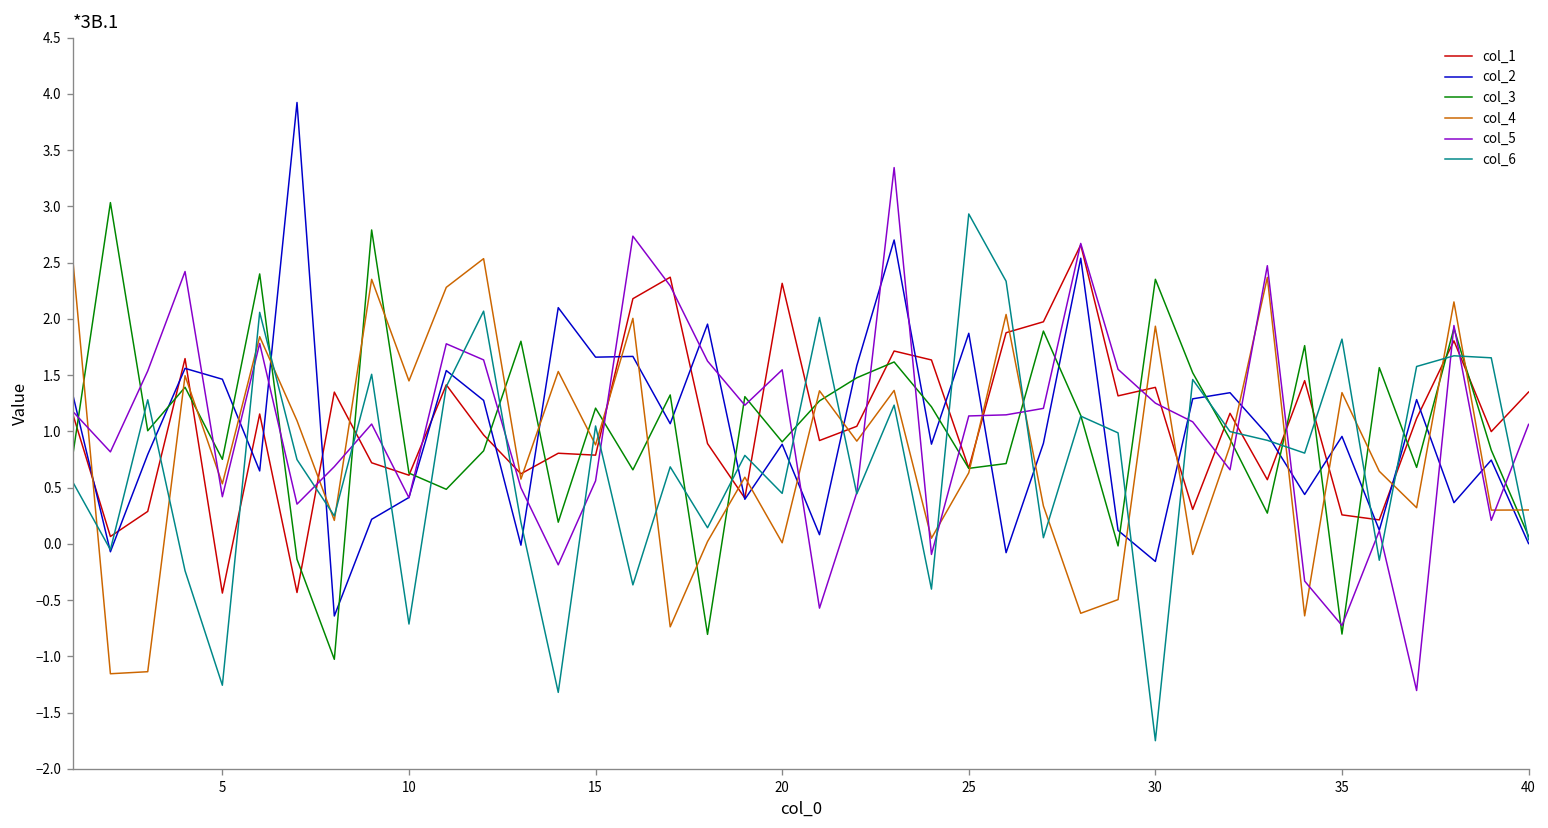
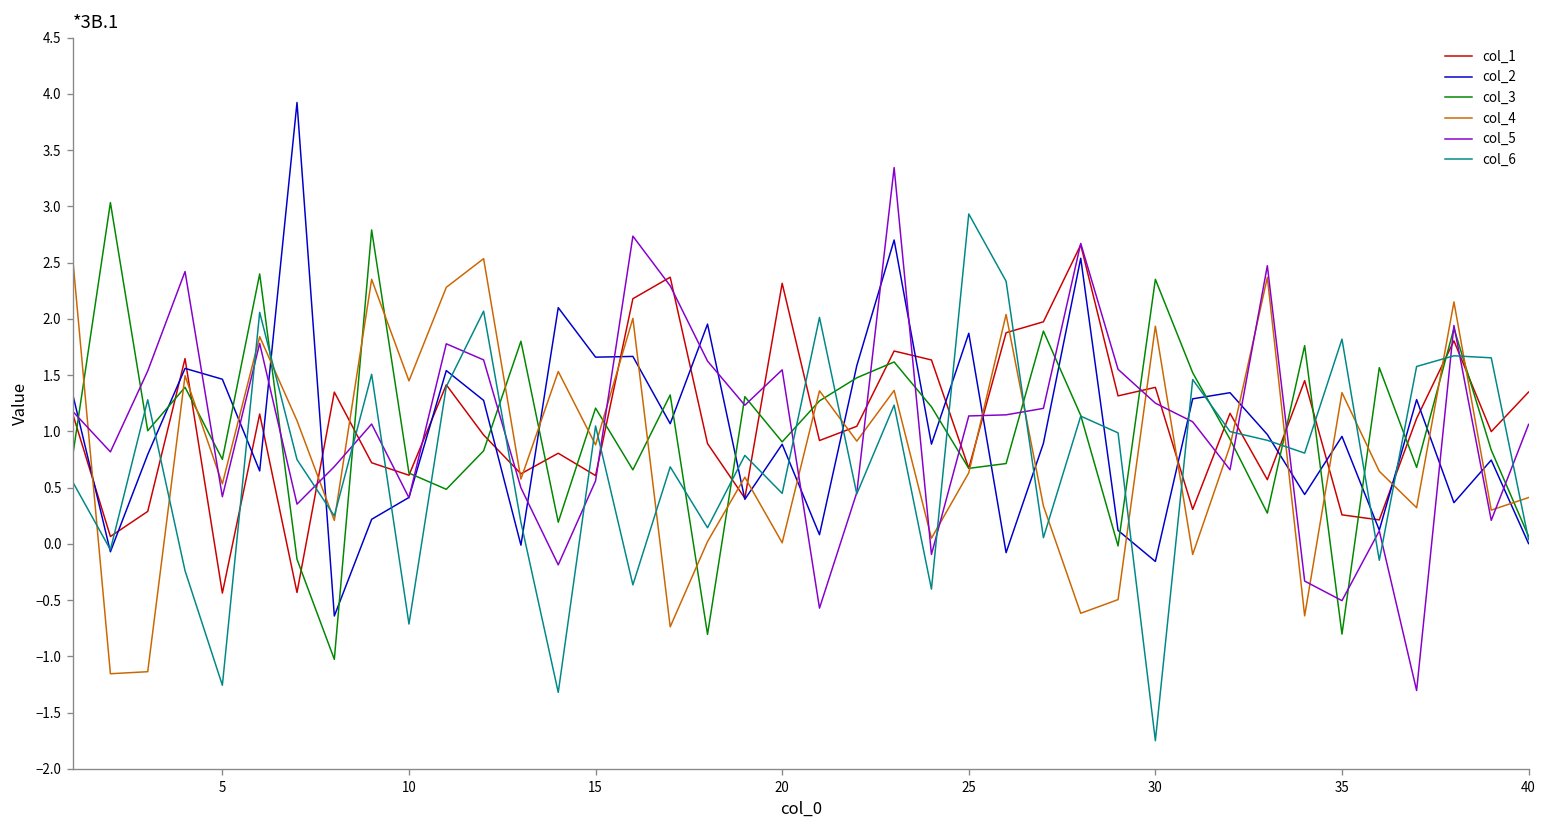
  {
    "col_1": {
      "5": -0.4,
-     "15": 0.8,
+     "15": 0.6,
      "20": 2.3,
      "30": 1.4,
      "35": 0.3,
      "40": 1.3
    },
    "col_2": {
      "5": 1.5,
      "15": 1.7,
      "25": 1.9,
      "30": -0.2,
      "35": 1.0,
      "40": 0.0
    },
    "col_3": {
      "5": 0.8,
      "15": 1.2,
      "30": 2.4,
      "35": -0.8,
      "40": 0.1
    },
    "col_4": {
      "5": 0.5,
      "10": 1.4,
      "15": 0.9,
      "20": 0.0,
      "25": 0.6,
      "30": 1.9,
      "35": 1.3,
-     "40": 0.3
+     "40": 0.4
    },
    "col_5": {
      "5": 0.4,
      "15": 0.6,
      "20": 1.5,
      "25": 1.1,
      "30": 1.3,
-     "35": -0.7,
+     "35": -0.5,
      "40": 1.1
    },
    "col_6": {
      "5": -1.3,
      "10": -0.7,
      "15": 1.0,
      "20": 0.4,
      "25": 2.9,
      "30": -1.7,
      "35": 1.8,
      "40": 0.0
    }
  }
